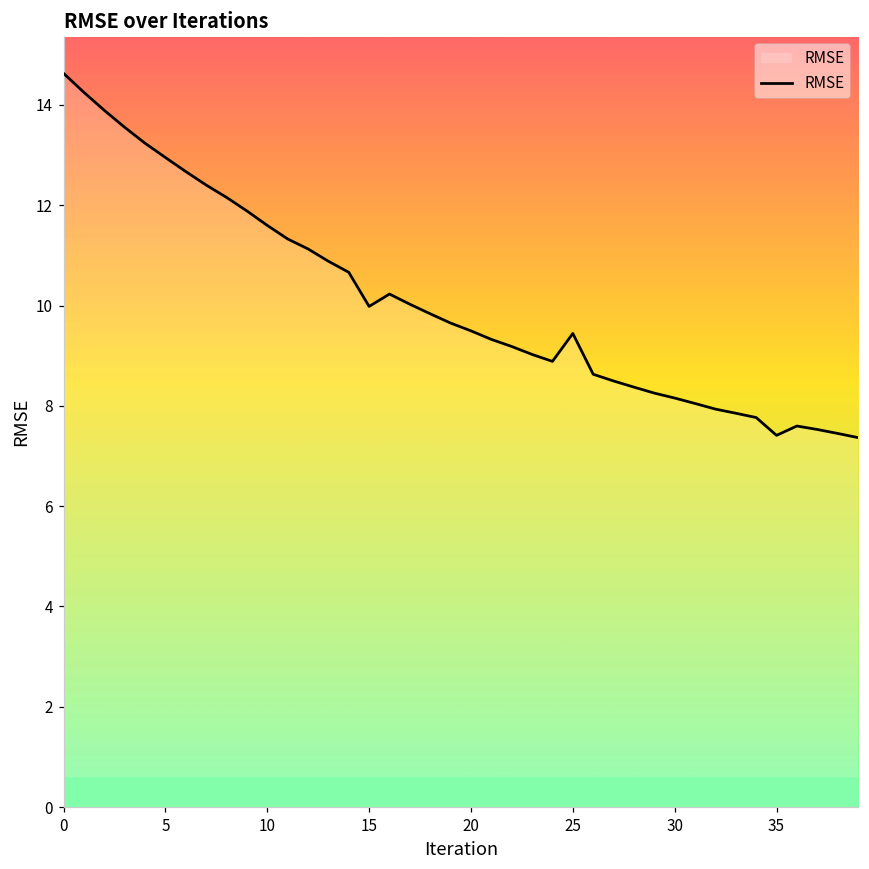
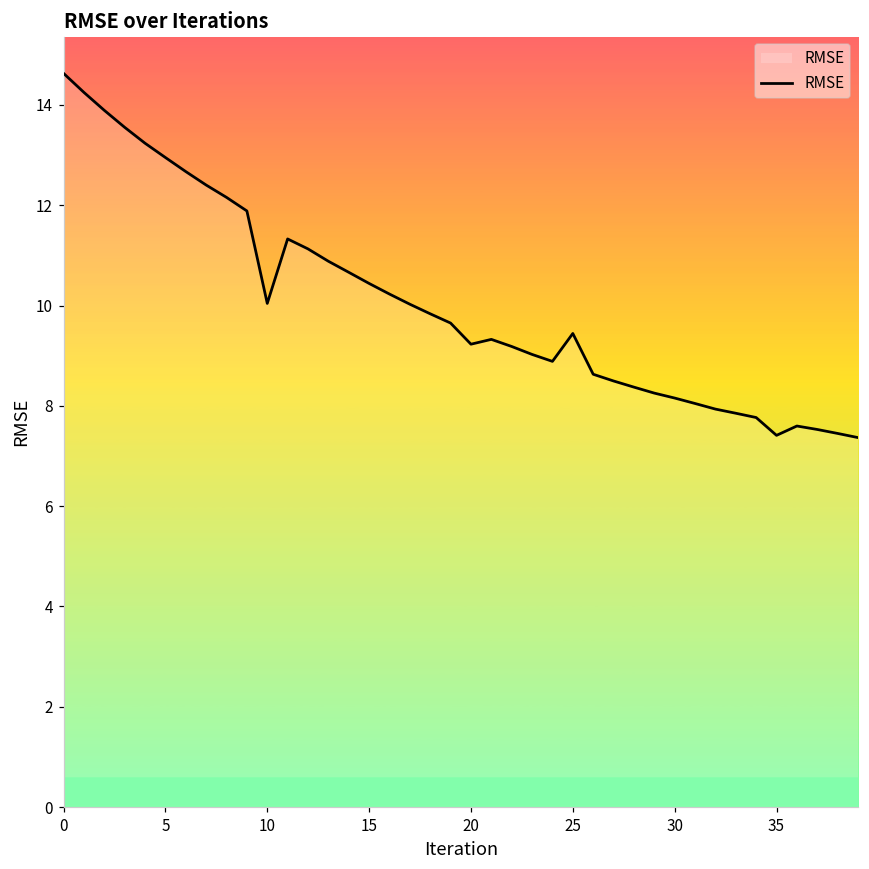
  {
    "0": 14.6,
    "5": 13.0,
-   "10": 11.6,
-   "15": 10.0,
-   "20": 9.5,
+   "10": 10.0,
+   "15": 10.4,
+   "20": 9.2,
    "25": 9.4,
    "30": 8.2,
    "35": 7.4
  }
